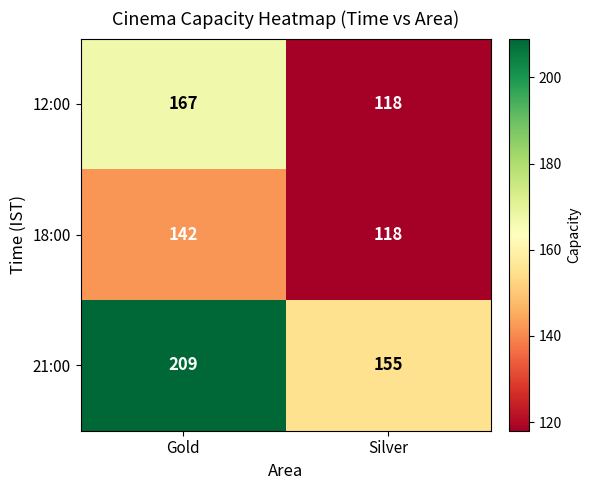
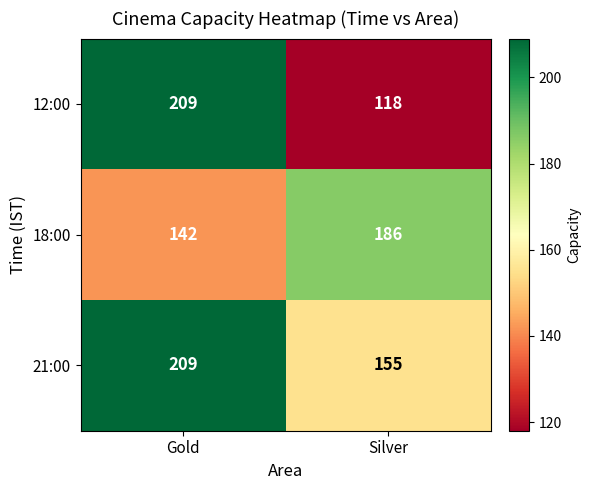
  {
    "12:00": {
-     "Gold": 167,
+     "Gold": 209,
      "Silver": 118
    },
    "18:00": {
      "Gold": 142,
-     "Silver": 118
+     "Silver": 186
    },
    "21:00": {
      "Gold": 209,
      "Silver": 155
    }
  }
